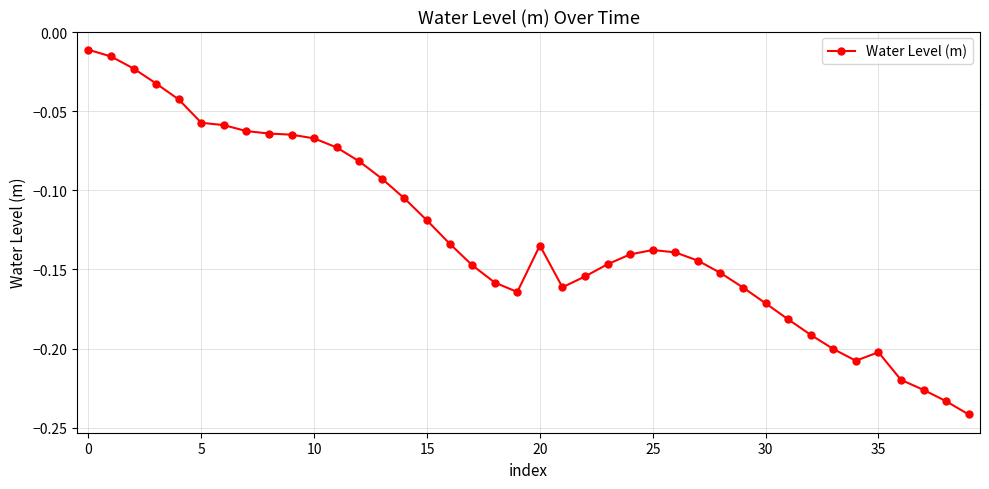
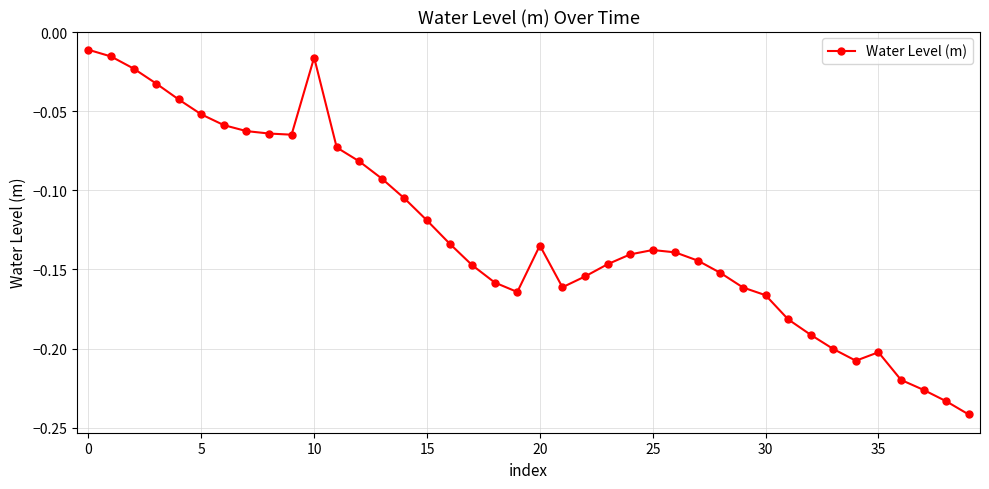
  {
    "0": -0.011,
-   "5": -0.057,
-   "10": -0.067,
+   "5": -0.052,
+   "10": -0.016,
    "15": -0.119,
    "20": -0.135,
    "25": -0.138,
-   "30": -0.171,
+   "30": -0.166,
    "35": -0.202
  }
